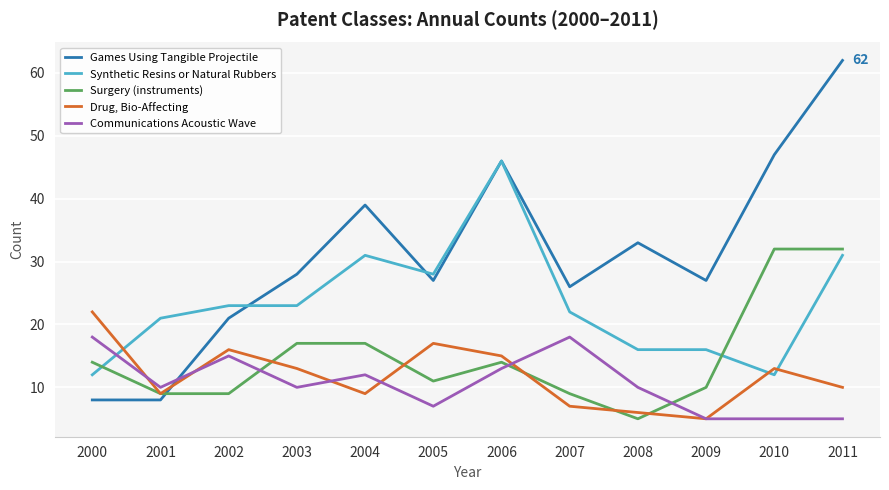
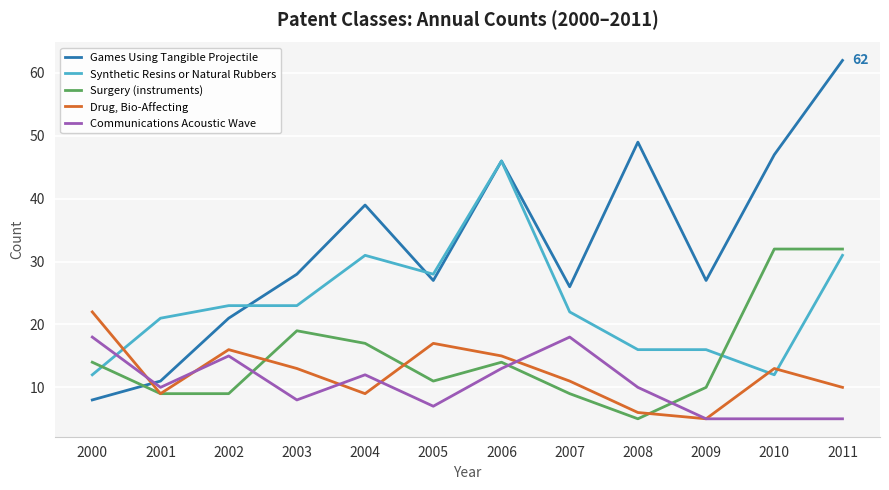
  {
    "Games Using Tangible Projectile": {
      "2000": 8,
-     "2001": 8,
+     "2001": 11,
      "2002": 21,
      "2003": 28,
      "2004": 39,
      "2005": 27,
      "2007": 26,
-     "2008": 33,
+     "2008": 49,
      "2009": 27,
      "2010": 47
    },
    "Synthetic Resins or Natural Rubbers": {
      "2000": 12,
      "2001": 21,
      "2002": 23,
      "2003": 23,
      "2004": 31,
      "2005": 28,
      "2007": 22,
      "2008": 16,
      "2009": 16,
      "2010": 12,
      "2011": 31
    },
    "Surgery (instruments)": {
      "2000": 14,
      "2002": 9,
-     "2003": 17,
+     "2003": 19,
      "2004": 17,
      "2005": 11,
      "2006": 14,
      "2007": 9,
      "2008": 5,
      "2009": 10,
      "2010": 32,
      "2011": 32
    },
    "Drug, Bio-Affecting": {
      "2000": 22,
      "2002": 16,
      "2003": 13,
      "2004": 9,
      "2005": 17,
      "2006": 15,
-     "2007": 7,
+     "2007": 11,
      "2008": 6,
      "2010": 13,
      "2011": 10
    },
    "Communications Acoustic Wave": {
      "2000": 18,
      "2001": 10,
      "2002": 15,
-     "2003": 10,
+     "2003": 8,
      "2004": 12,
      "2005": 7,
      "2006": 13,
      "2007": 18,
      "2008": 10,
      "2010": 5,
      "2011": 5
    }
  }
